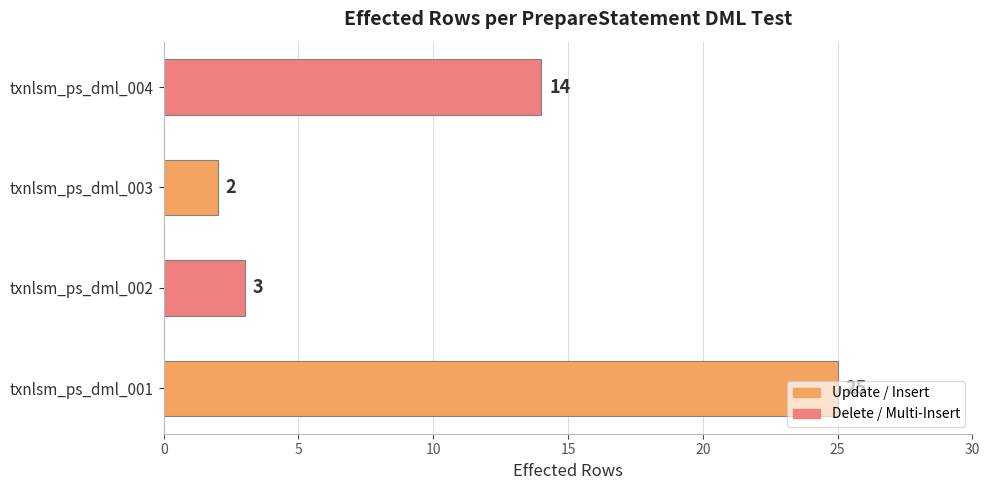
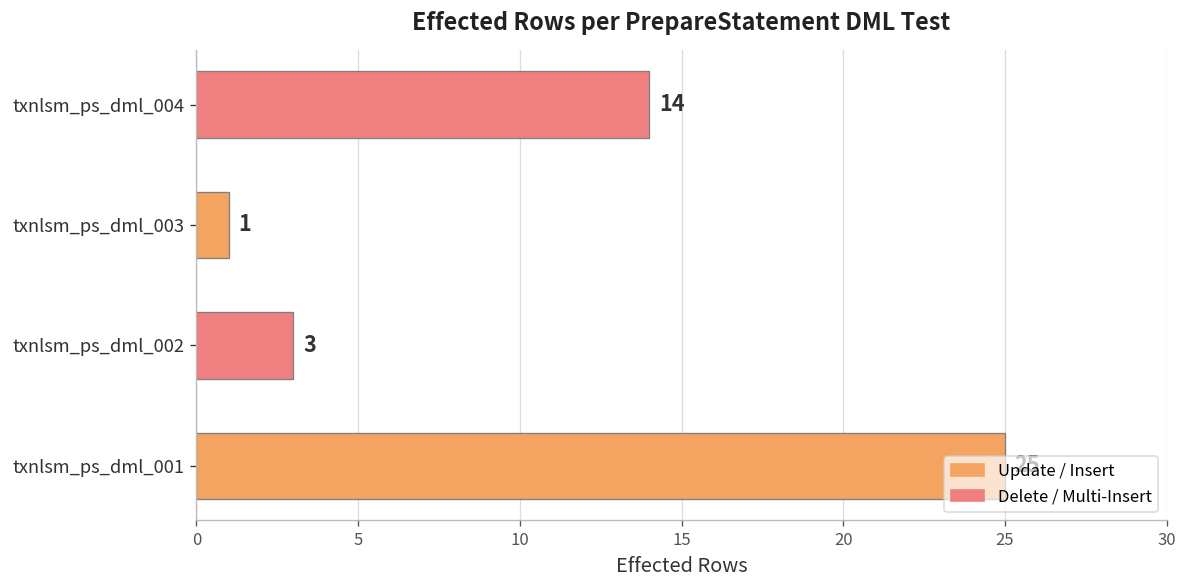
  {
    "txnlsm_ps_dml_004": 14,
-   "txnlsm_ps_dml_003": 2,
+   "txnlsm_ps_dml_003": 1,
    "txnlsm_ps_dml_002": 3
  }
